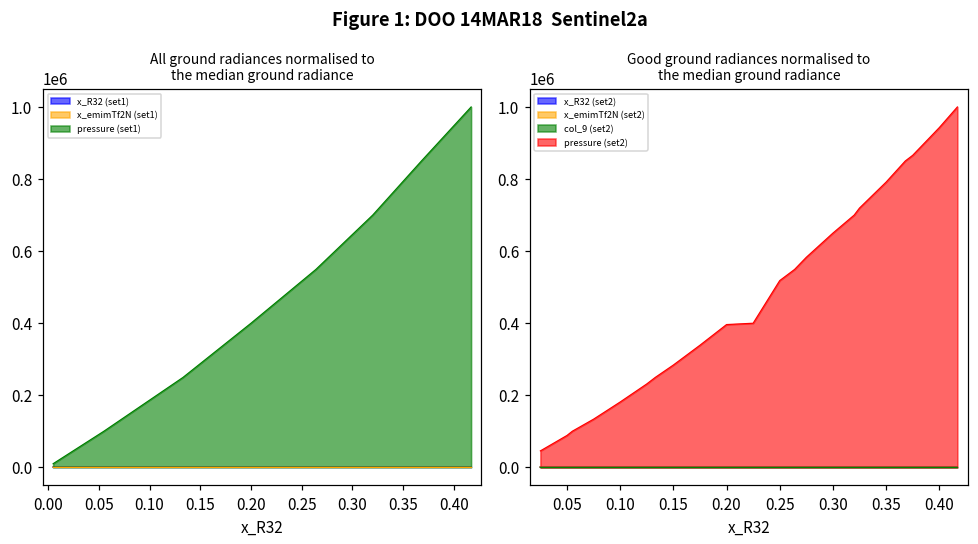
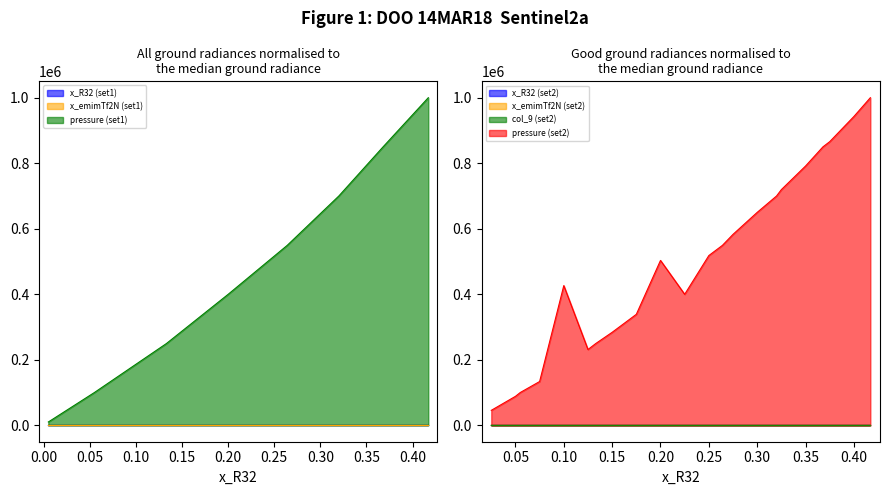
  {
    "All ground radiances normalised to the median ground radiance": {
      "x_emimTf2N (set1)": {
        "0.20": 0
      },
      "pressure (set1)": {
        "0.20": 400000
      }
    },
    "Good ground radiances normalised to the median ground radiance": {
      "col_9 (set2)": {
        "0.05": 0,
        "0.10": 0,
        "0.15": 0,
        "0.20": 0,
        "0.25": 0,
        "0.30": 0,
        "0.35": 0,
        "0.40": 0
      },
      "pressure (set2)": {
        "0.05": 90000,
-       "0.10": 180000,
+       "0.10": 430000,
        "0.15": 280000,
-       "0.20": 400000,
+       "0.20": 500000,
        "0.25": 520000,
        "0.30": 650000,
        "0.35": 790000,
        "0.40": 940000
      }
    }
  }
